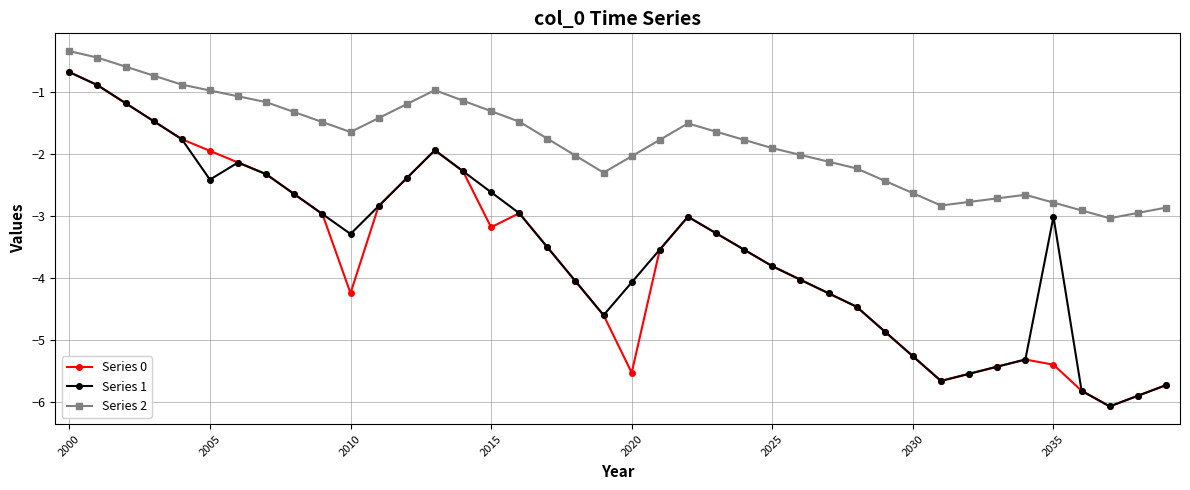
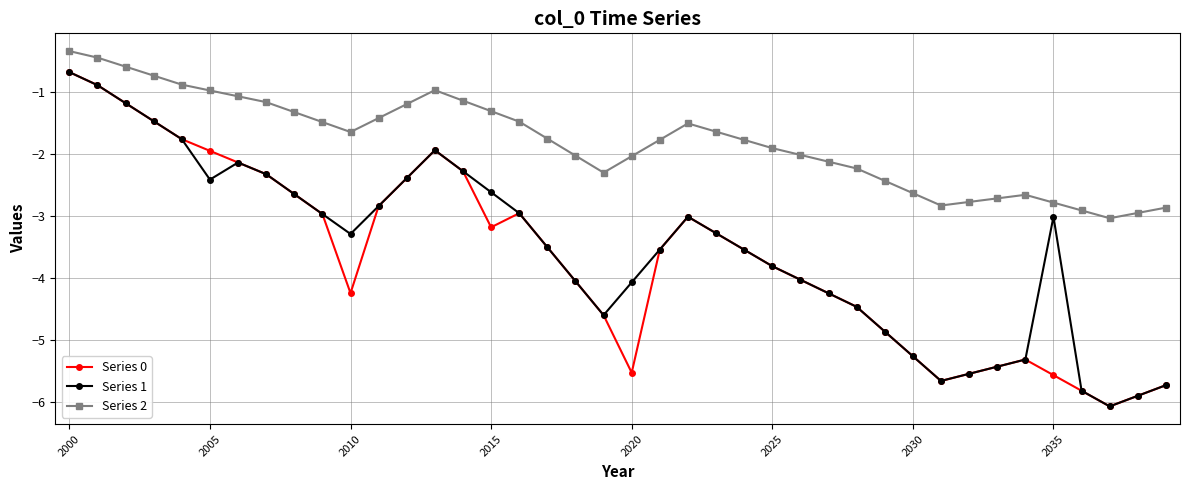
  {
    "Series 0": {
      "2005": -1.9,
      "2010": -4.2,
      "2015": -3.2,
      "2020": -5.5,
-     "2035": -5.4
+     "2035": -5.6
    },
    "Series 1": {
      "2005": -2.4,
      "2010": -3.3,
      "2015": -2.6,
      "2020": -4.1,
      "2035": -3.0
    },
    "Series 2": {
      "2000": -0.3,
      "2005": -1.0,
      "2010": -1.6,
      "2015": -1.3,
      "2020": -2.0,
      "2025": -1.9,
      "2030": -2.6,
      "2035": -2.8
    }
  }
